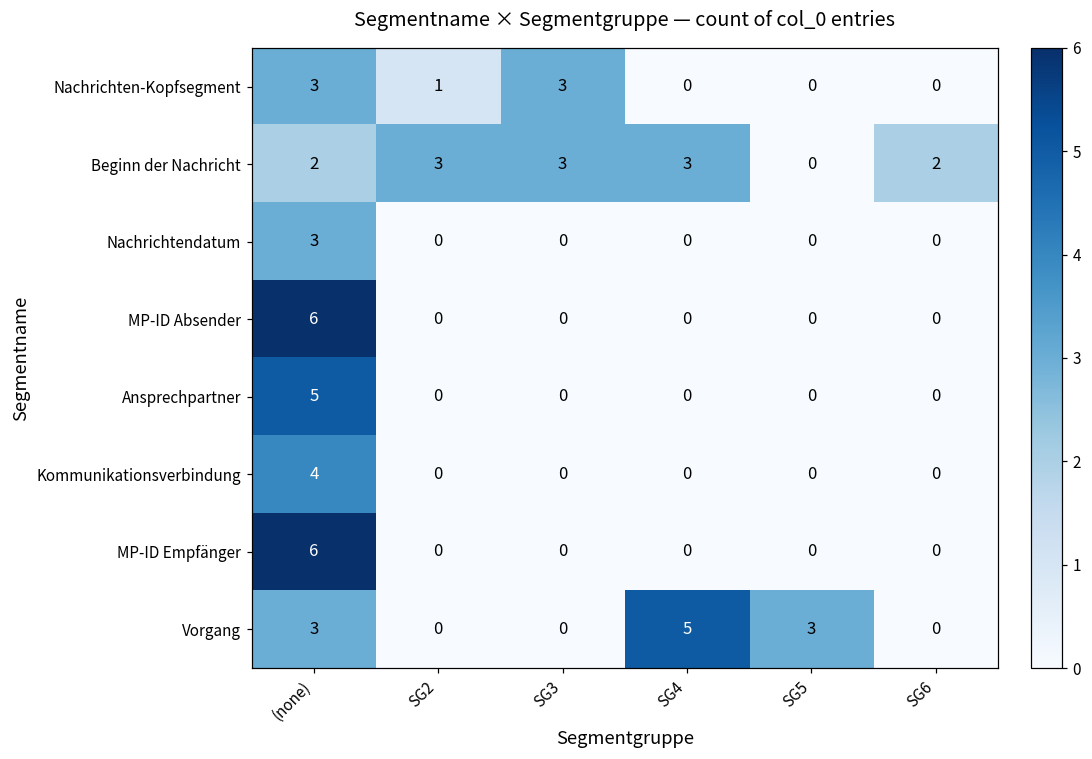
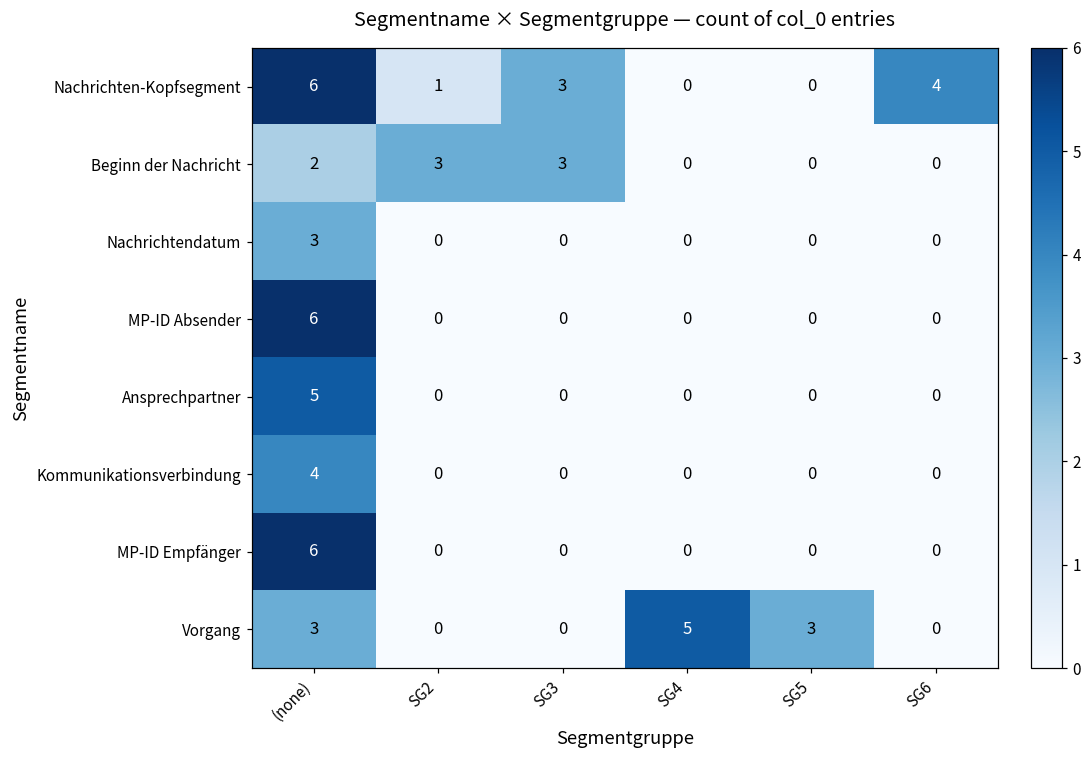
  {
    "Nachrichten-Kopfsegment": {
-     "(none)": 3,
+     "(none)": 6,
      "SG2": 1,
      "SG3": 3,
      "SG4": 0,
      "SG5": 0,
-     "SG6": 0
+     "SG6": 4
    },
    "Beginn der Nachricht": {
      "(none)": 2,
      "SG2": 3,
      "SG3": 3,
-     "SG4": 3,
+     "SG4": 0,
      "SG5": 0,
-     "SG6": 2
+     "SG6": 0
    },
    "Nachrichtendatum": {
      "(none)": 3,
      "SG2": 0,
      "SG3": 0,
      "SG4": 0,
      "SG5": 0,
      "SG6": 0
    },
    "MP-ID Absender": {
      "(none)": 6,
      "SG2": 0,
      "SG3": 0,
      "SG4": 0,
      "SG5": 0,
      "SG6": 0
    },
    "Ansprechpartner": {
      "(none)": 5,
      "SG2": 0,
      "SG3": 0,
      "SG4": 0,
      "SG5": 0,
      "SG6": 0
    },
    "Kommunikationsverbindung": {
      "(none)": 4,
      "SG2": 0,
      "SG3": 0,
      "SG4": 0,
      "SG5": 0,
      "SG6": 0
    },
    "MP-ID Empfänger": {
      "(none)": 6,
      "SG2": 0,
      "SG3": 0,
      "SG4": 0,
      "SG5": 0,
      "SG6": 0
    },
    "Vorgang": {
      "(none)": 3,
      "SG2": 0,
      "SG3": 0,
      "SG4": 5,
      "SG5": 3,
      "SG6": 0
    }
  }
